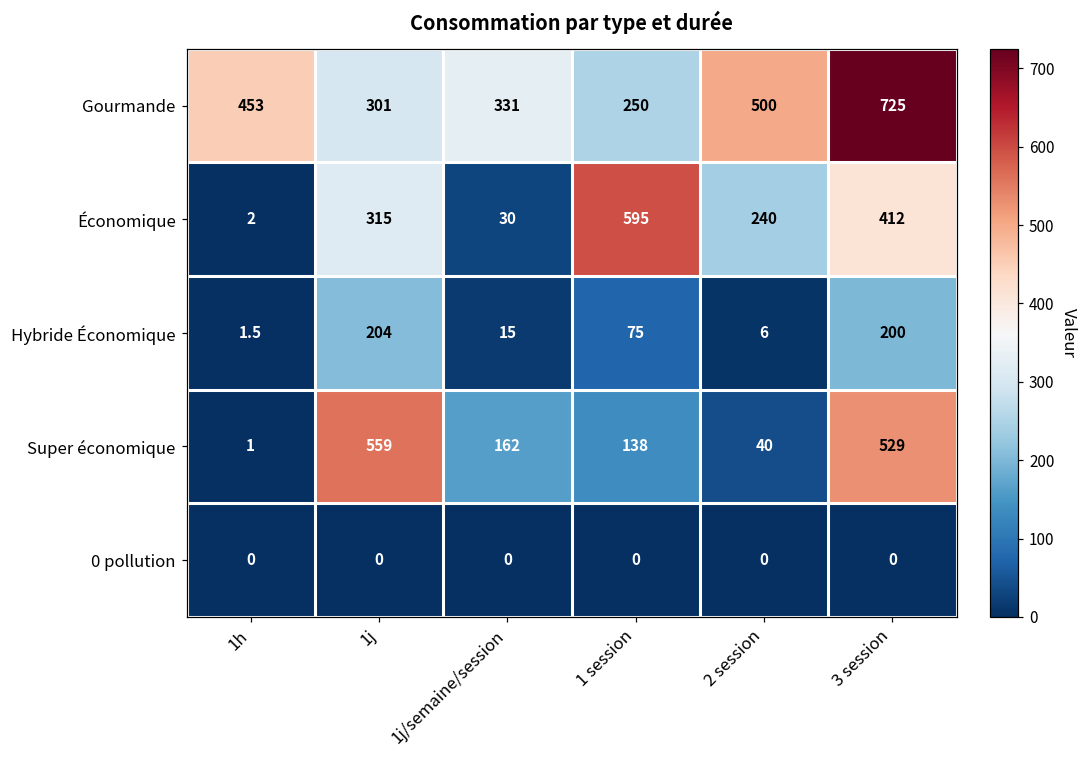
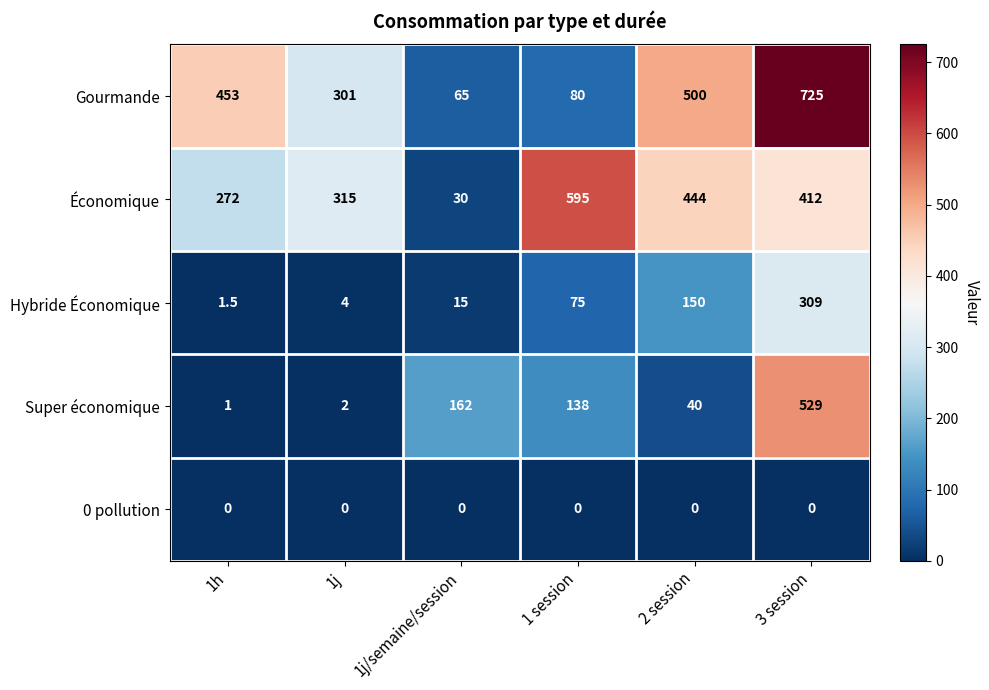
  {
    "Gourmande": {
      "1h": 453,
      "1j": 301,
-     "1j/semaine/session": 331,
-     "1 session": 250,
+     "1j/semaine/session": 65,
+     "1 session": 80,
      "2 session": 500,
      "3 session": 725
    },
    "Économique": {
-     "1h": 2,
+     "1h": 272,
      "1j": 315,
      "1j/semaine/session": 30,
      "1 session": 595,
-     "2 session": 240,
+     "2 session": 444,
      "3 session": 412
    },
    "Hybride Économique": {
      "1h": 1.5,
-     "1j": 204,
+     "1j": 4,
      "1j/semaine/session": 15,
      "1 session": 75,
-     "2 session": 6,
-     "3 session": 200
+     "2 session": 150,
+     "3 session": 309
    },
    "Super économique": {
      "1h": 1,
-     "1j": 559,
+     "1j": 2,
      "1j/semaine/session": 162,
      "1 session": 138,
      "2 session": 40,
      "3 session": 529
    },
    "0 pollution": {
      "1h": 0,
      "1j": 0,
      "1j/semaine/session": 0,
      "1 session": 0,
      "2 session": 0,
      "3 session": 0
    }
  }
